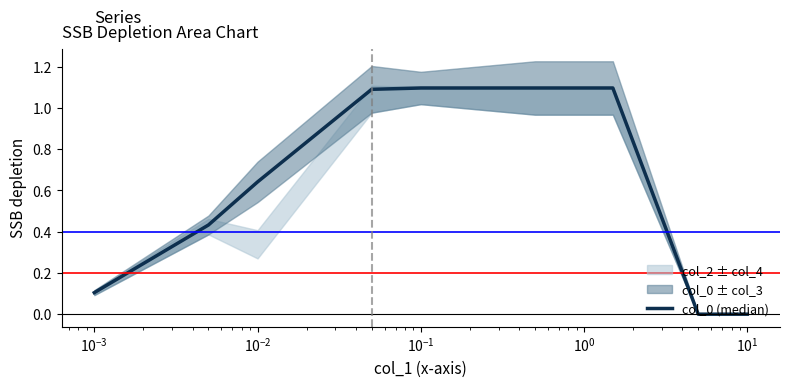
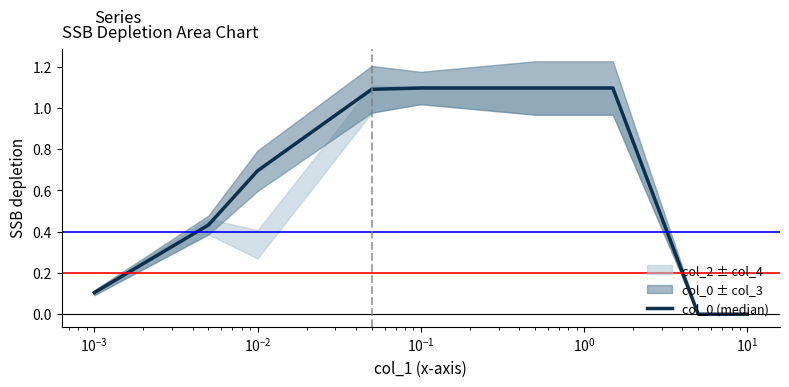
  {
    "col_0 (median)": {
-     "10^-2": 0.64
+     "10^-2": 0.70
    }
  }
